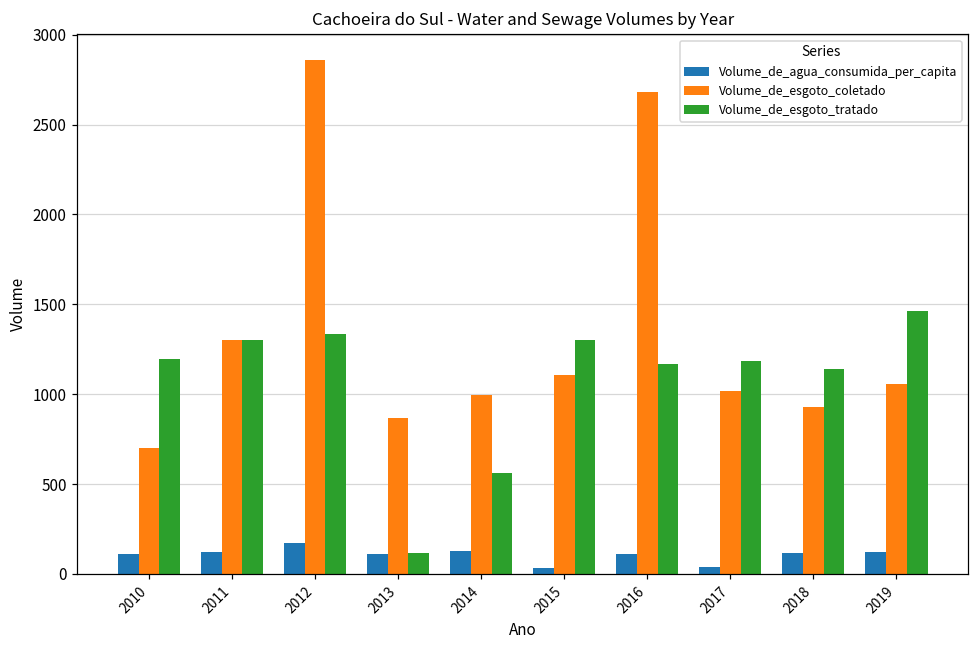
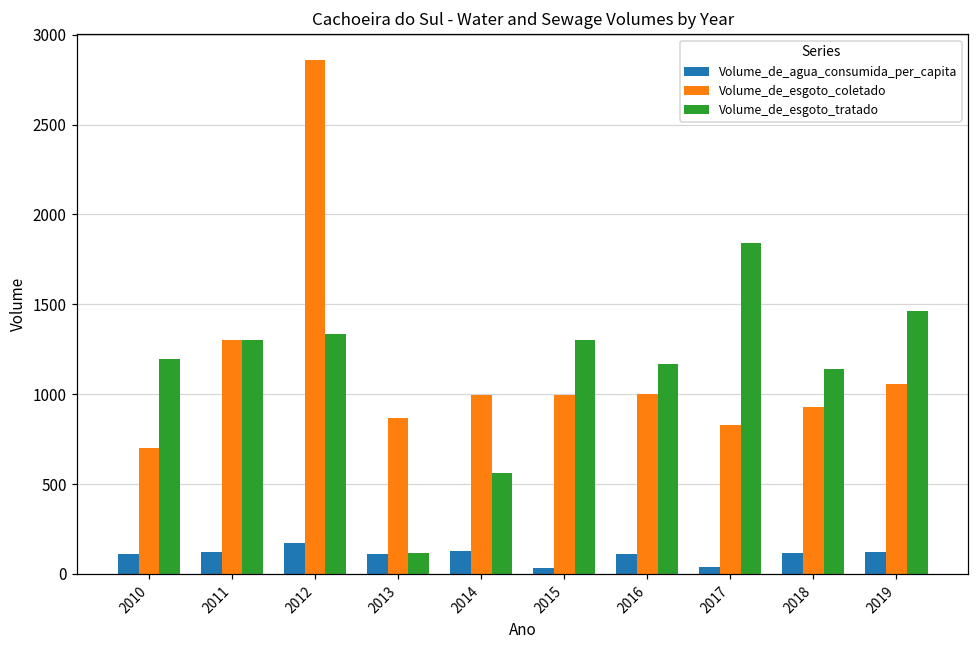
  {
    "Volume_de_agua_consumida_per_capita": {
      "2010": 110,
      "2011": 120,
      "2012": 170,
      "2013": 110,
      "2014": 130,
      "2015": 30,
      "2016": 110,
      "2017": 40,
      "2018": 120,
      "2019": 120
    },
    "Volume_de_esgoto_coletado": {
      "2010": 700,
      "2011": 1300,
      "2012": 2860,
      "2013": 870,
      "2014": 1000,
-     "2015": 1110,
-     "2016": 2680,
-     "2017": 1020,
+     "2015": 1000,
+     "2016": 1000,
+     "2017": 830,
      "2018": 930,
      "2019": 1060
    },
    "Volume_de_esgoto_tratado": {
      "2010": 1190,
      "2011": 1300,
      "2012": 1340,
      "2013": 120,
      "2014": 560,
      "2015": 1300,
      "2016": 1170,
-     "2017": 1180,
+     "2017": 1840,
      "2018": 1140,
      "2019": 1460
    }
  }
